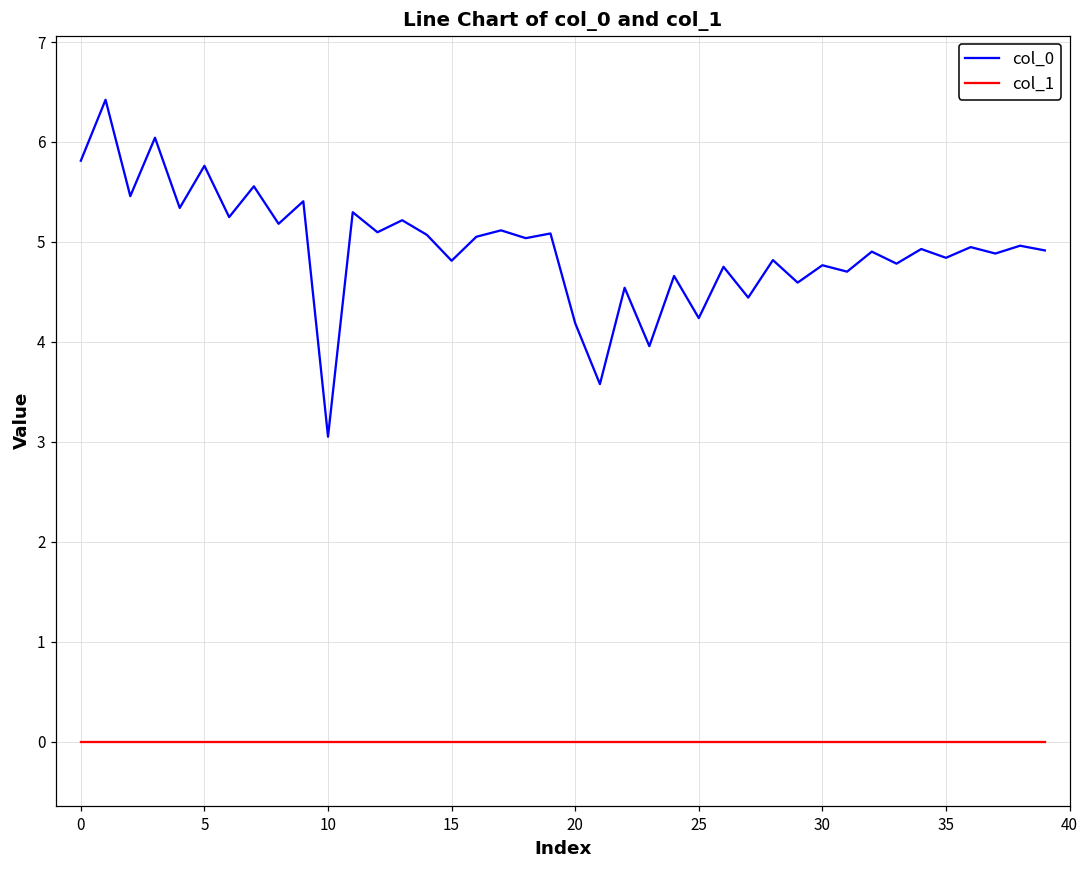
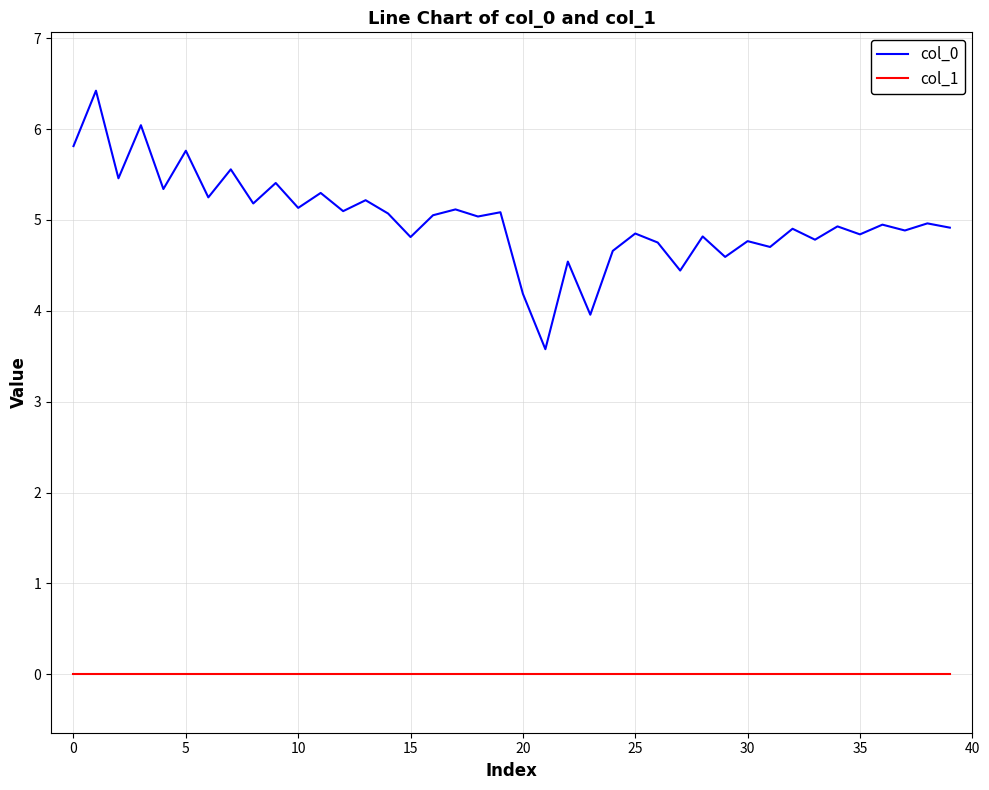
  {
    "col_0": {
      "0": 5.8,
      "5": 5.8,
-     "10": 3.1,
+     "10": 5.1,
      "15": 4.8,
      "20": 4.2,
-     "25": 4.2,
+     "25": 4.9,
      "30": 4.8,
      "35": 4.8
    },
    "col_1": {
      "0": 0.0,
      "5": 0.0,
      "10": 0.0,
      "15": 0.0,
      "20": 0.0,
      "25": 0.0,
      "30": 0.0,
      "35": 0.0
    }
  }
